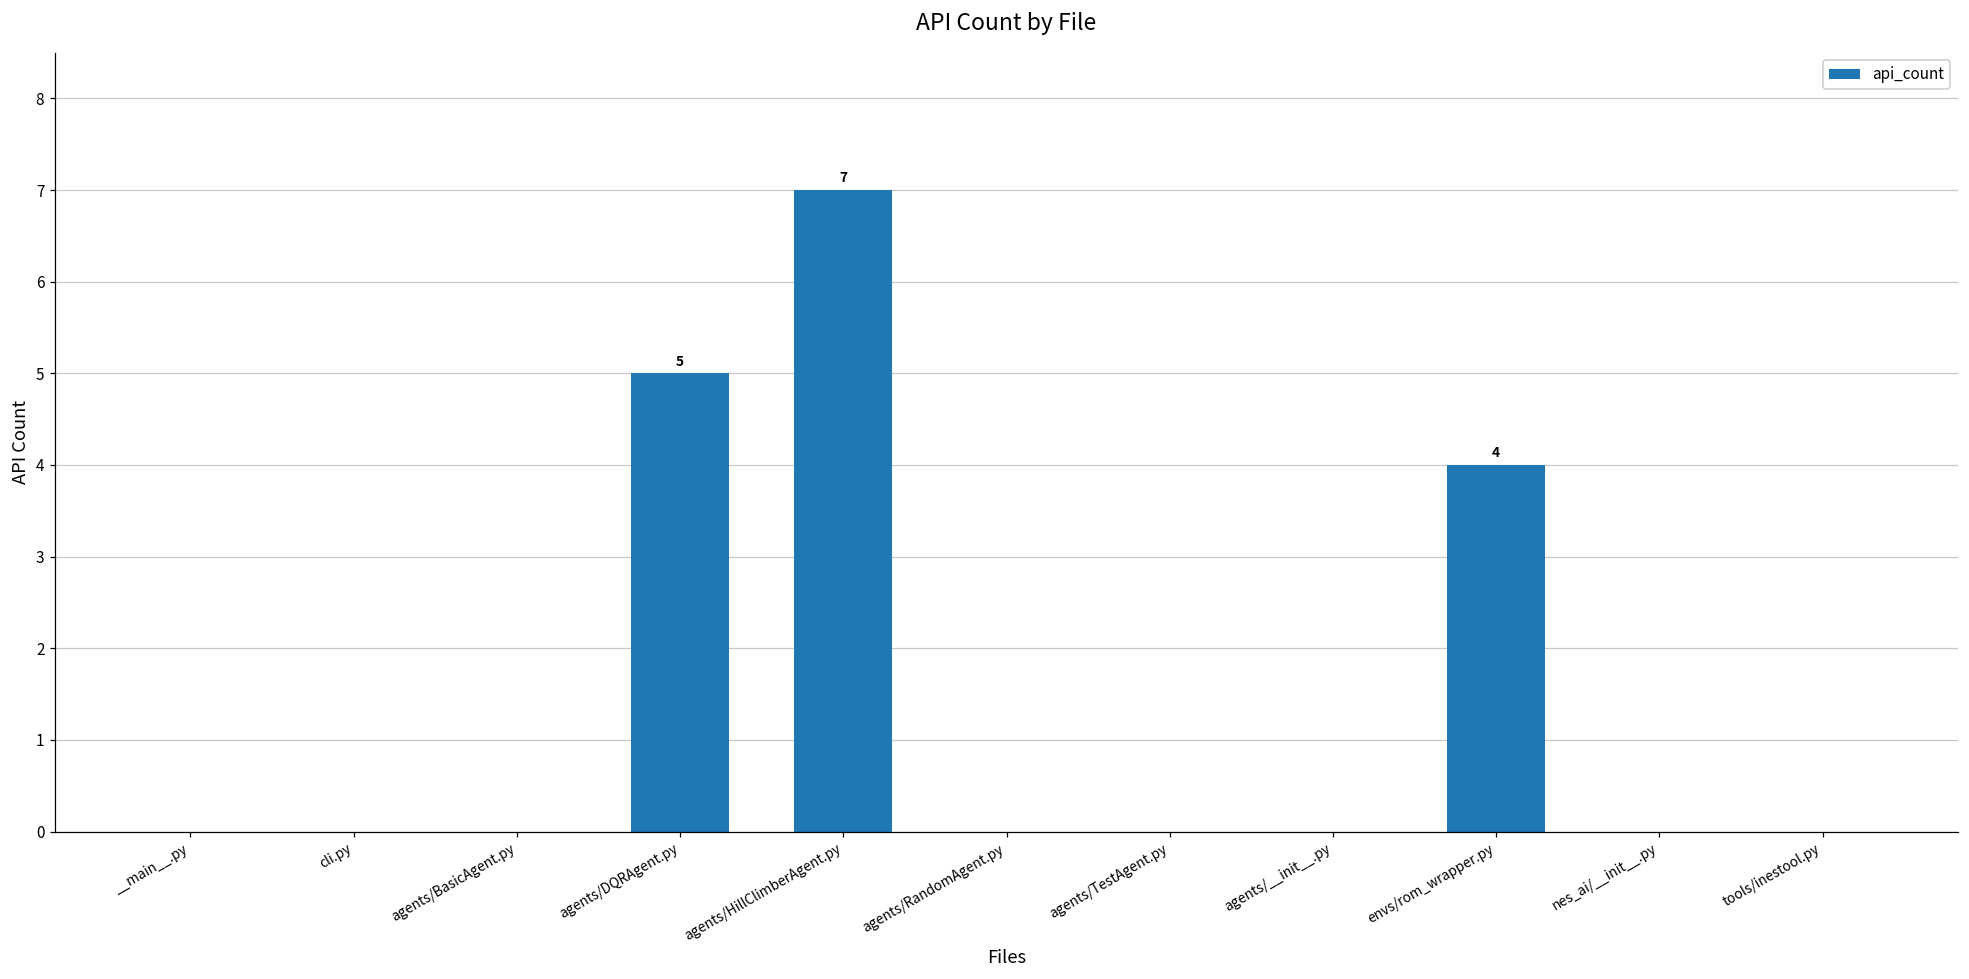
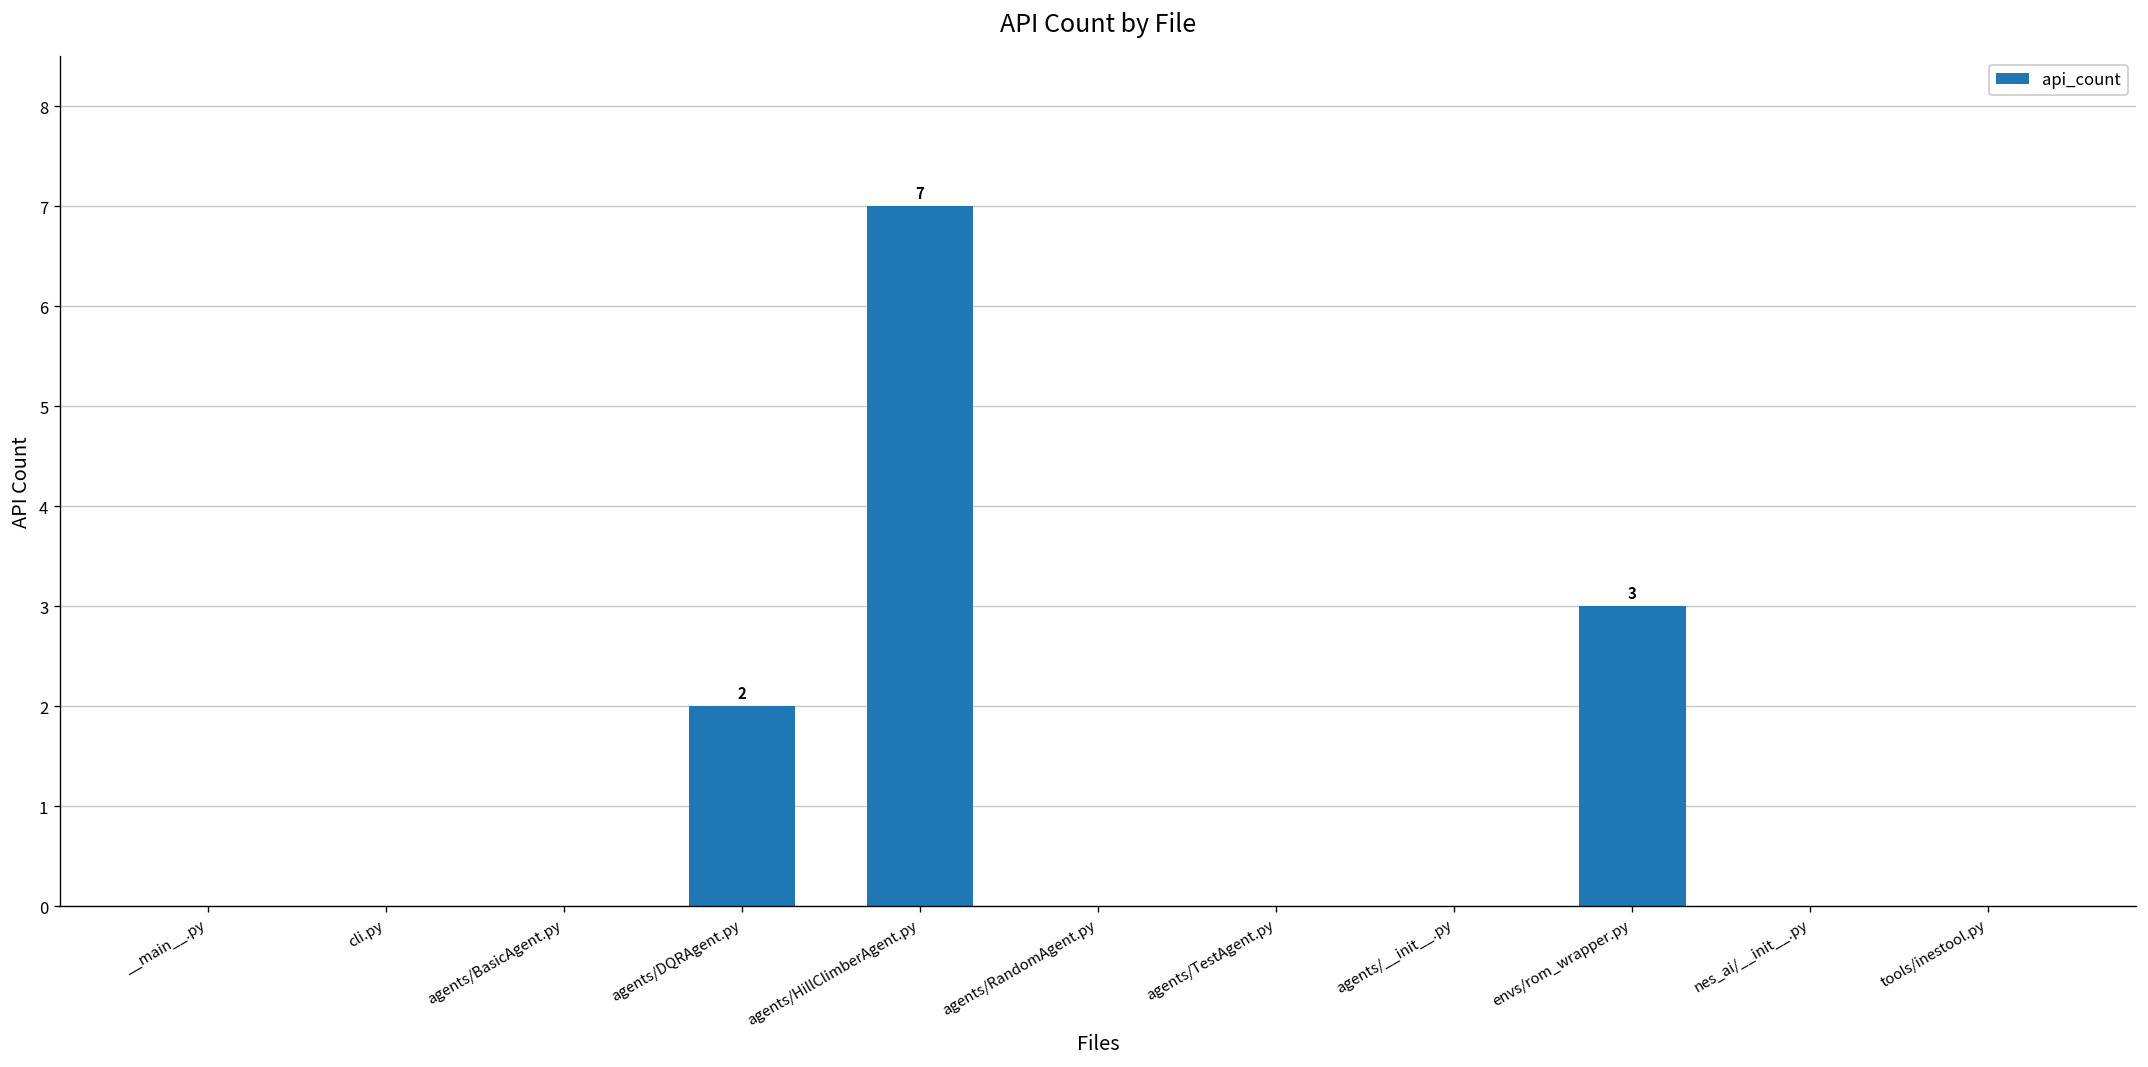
  {
-   "agents/DQRAgent.py": 5,
+   "agents/DQRAgent.py": 2,
    "agents/HillClimberAgent.py": 7,
-   "envs/rom_wrapper.py": 4
+   "envs/rom_wrapper.py": 3
  }
